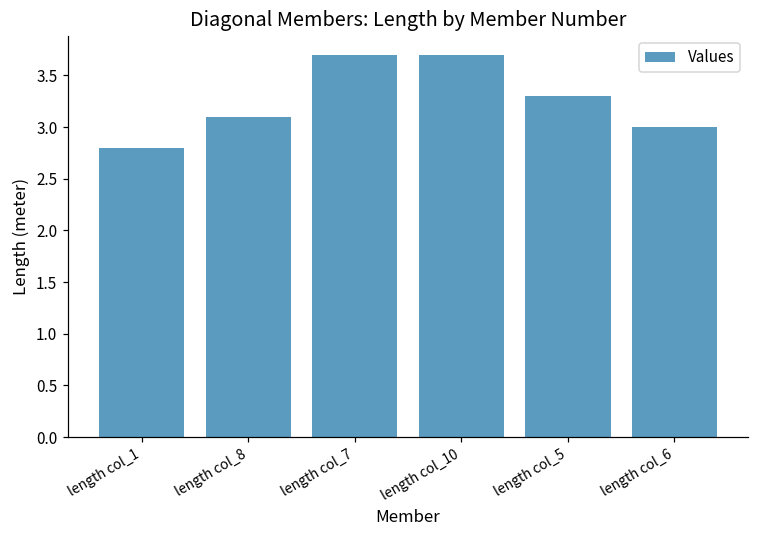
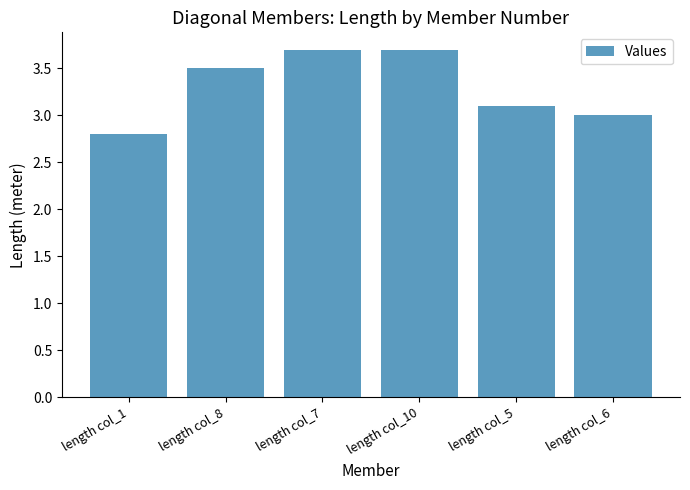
  {
    "length col_1": 2.8,
-   "length col_8": 3.1,
+   "length col_8": 3.5,
    "length col_7": 3.7,
    "length col_10": 3.7,
-   "length col_5": 3.3,
+   "length col_5": 3.1,
    "length col_6": 3.0
  }
